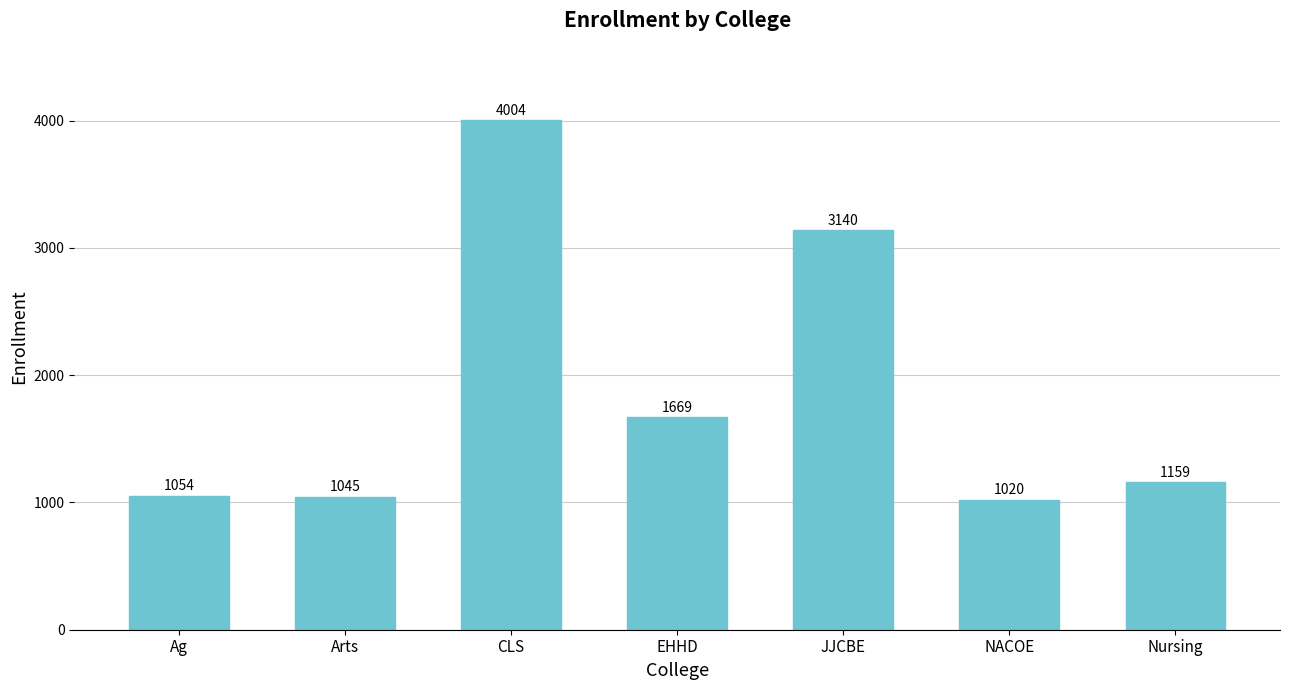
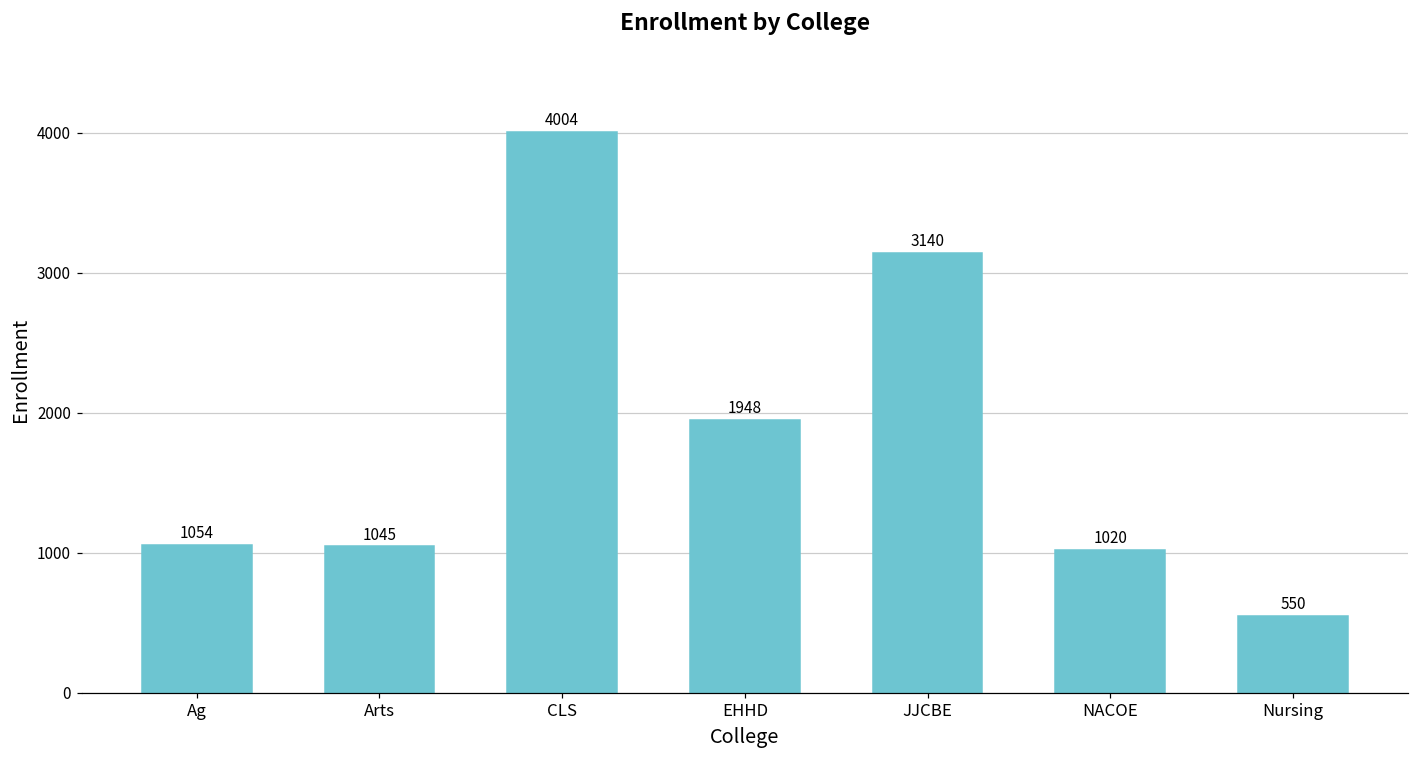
  {
    "Ag": 1054,
    "Arts": 1045,
    "CLS": 4004,
-   "EHHD": 1669,
+   "EHHD": 1948,
    "JJCBE": 3140,
    "NACOE": 1020,
-   "Nursing": 1159
+   "Nursing": 550
  }
